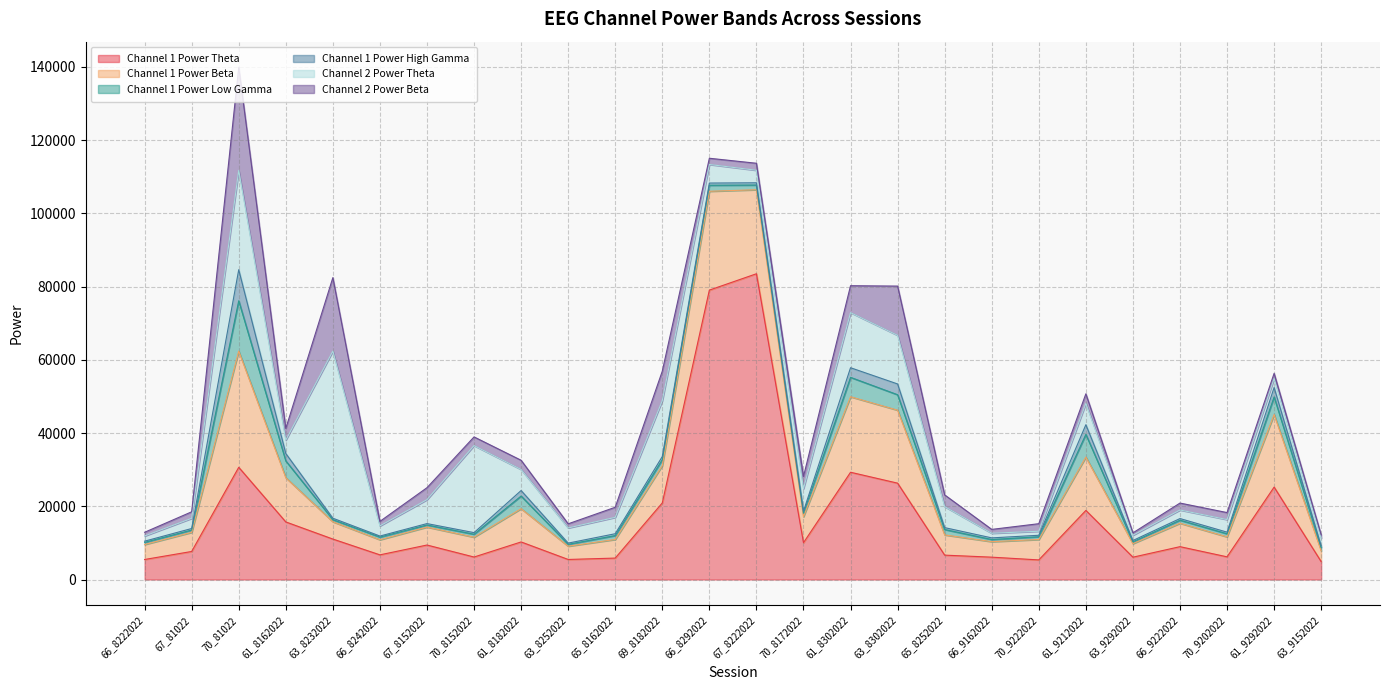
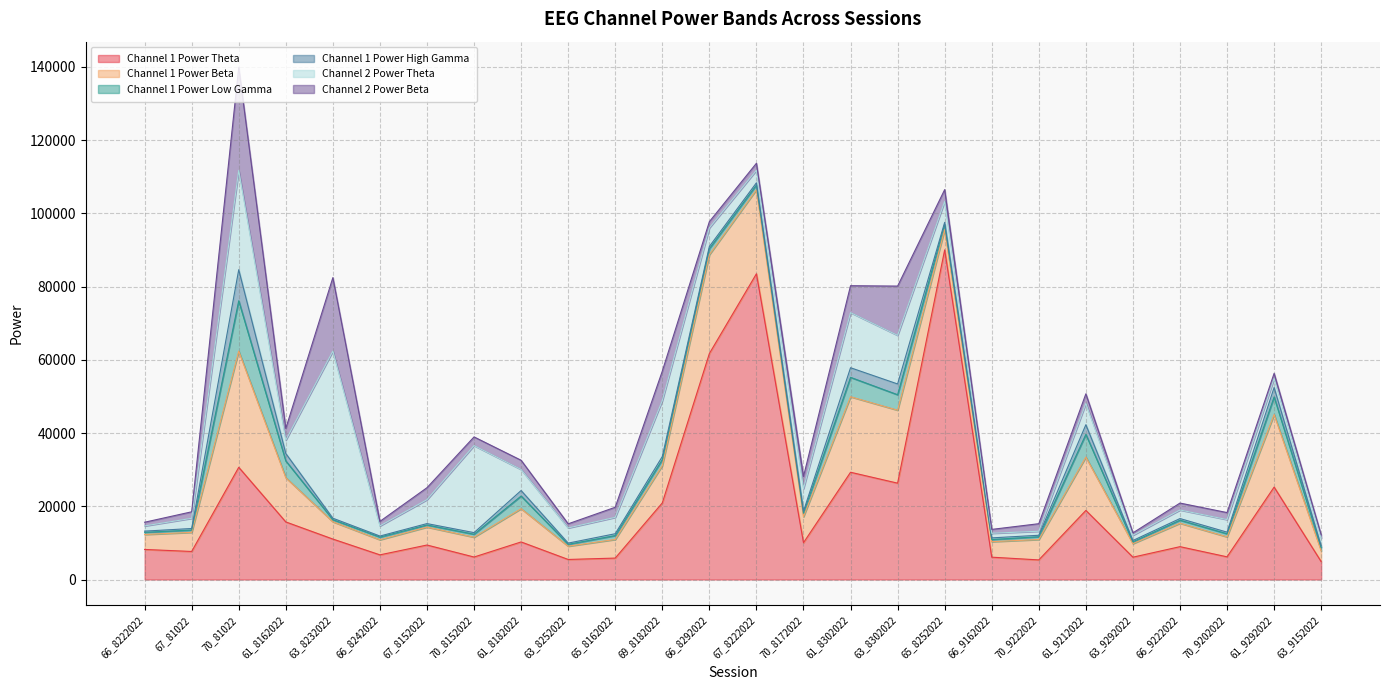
  {
    "Channel 1 Power Theta": {
-     "66_8222022": 5000,
+     "66_8222022": 8000,
      "67_81022": 8000,
      "70_81022": 31000,
      "61_8162022": 16000,
      "63_8232022": 11000,
      "66_8242022": 7000,
      "67_8152022": 9000,
      "70_8152022": 6000,
      "61_8182022": 10000,
      "63_8252022": 5000,
      "65_8162022": 6000,
      "69_8182022": 21000,
-     "66_8292022": 79000,
+     "66_8292022": 62000,
      "67_8222022": 83000,
      "70_8172022": 10000,
      "61_8302022": 29000,
      "63_8302022": 26000,
-     "65_8252022": 7000,
+     "65_8252022": 90000,
      "66_9162022": 6000,
      "70_9222022": 5000,
      "61_9212022": 19000,
      "63_9292022": 6000,
      "66_9222022": 9000,
      "70_9202022": 6000,
      "61_9292022": 25000,
      "63_9152022": 5000
    },
    "Channel 1 Power Beta": {
      "70_81022": 32000,
      "61_8162022": 12000,
      "66_8242022": 4000,
      "70_8152022": 5000,
      "61_8182022": 9000,
      "65_8162022": 5000,
      "69_8182022": 10000,
      "66_8292022": 27000,
      "67_8222022": 23000,
      "70_8172022": 7000,
      "61_8302022": 21000,
      "63_8302022": 20000,
      "65_8252022": 6000,
      "70_9222022": 6000,
      "61_9212022": 15000,
      "66_9222022": 6000,
      "70_9202022": 5000,
      "61_9292022": 20000,
      "63_9152022": 3000
    },
    "Channel 2 Power Theta": {
      "66_8222022": 1000,
      "67_81022": 3000,
      "70_81022": 27000,
      "61_8162022": 4000,
      "63_8232022": 46000,
      "66_8242022": 3000,
      "67_8152022": 7000,
      "70_8152022": 24000,
      "61_8182022": 6000,
      "63_8252022": 4000,
      "65_8162022": 4000,
      "69_8182022": 15000,
      "66_8292022": 5000,
      "67_8222022": 3000,
      "70_8172022": 6000,
      "61_8302022": 15000,
      "63_8302022": 13000,
      "65_8252022": 6000,
      "66_9162022": 1000,
      "70_9222022": 1000,
      "61_9212022": 6000,
      "66_9222022": 2000,
      "70_9202022": 3000,
      "61_9292022": 2000,
      "63_9152022": 2000
    }
  }
